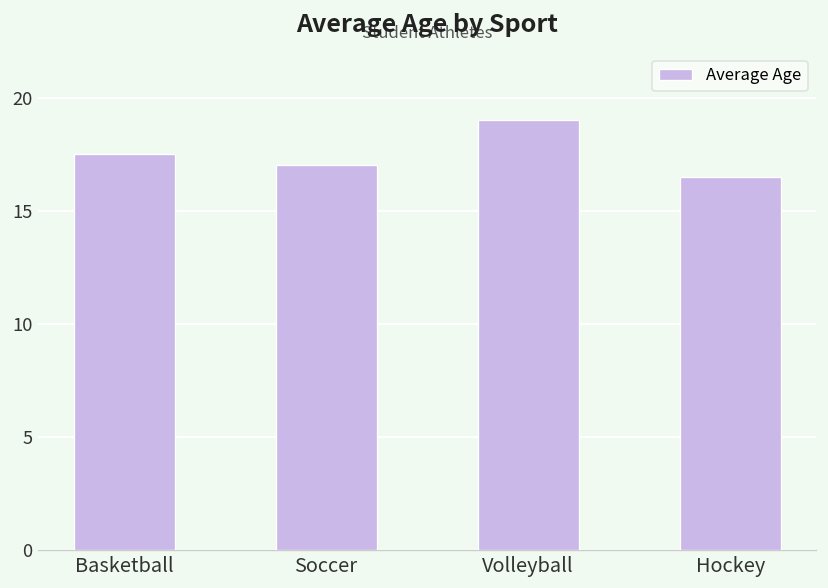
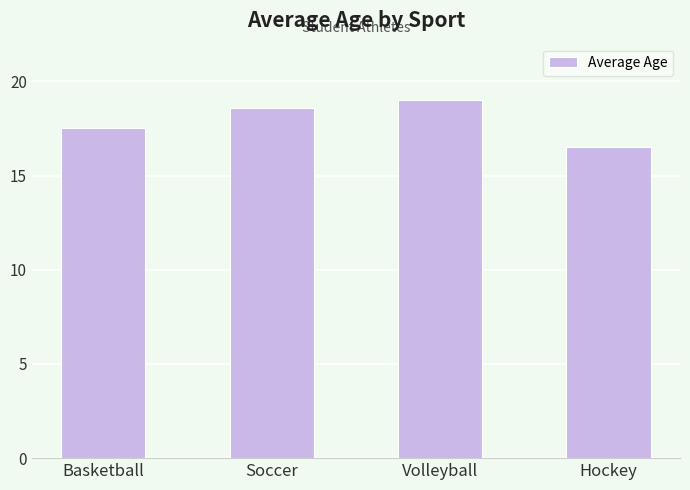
  {
    "Basketball": 17.5,
-   "Soccer": 17.0,
+   "Soccer": 18.6,
    "Volleyball": 19.0,
    "Hockey": 16.5
  }
